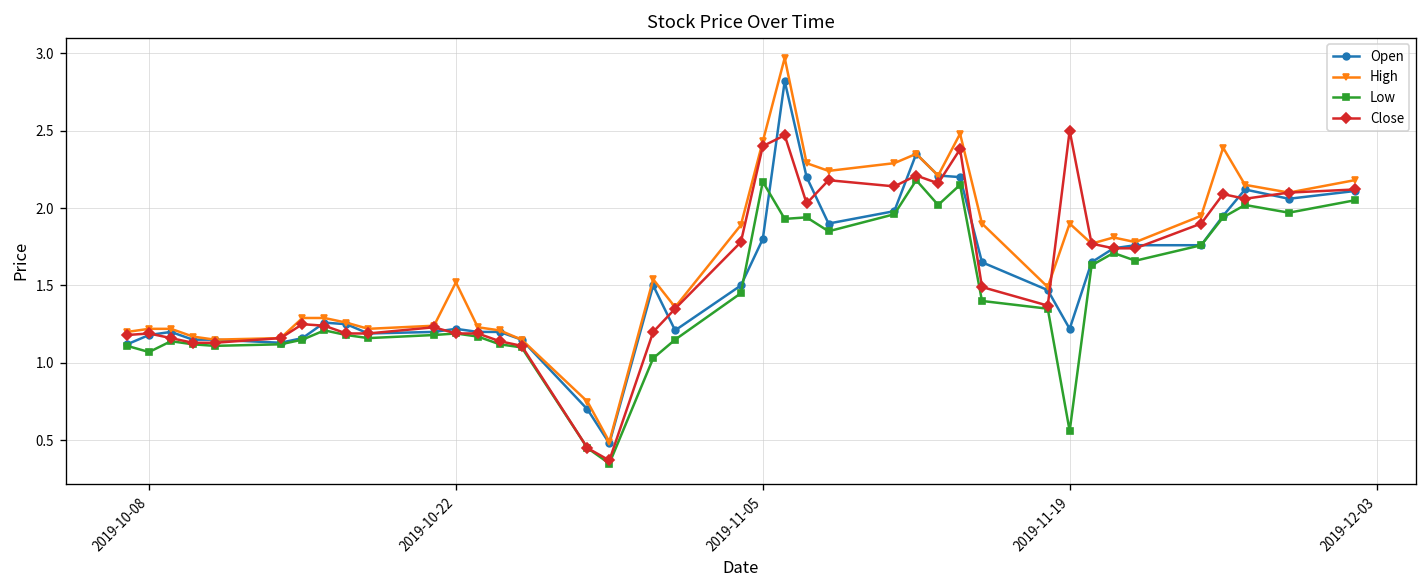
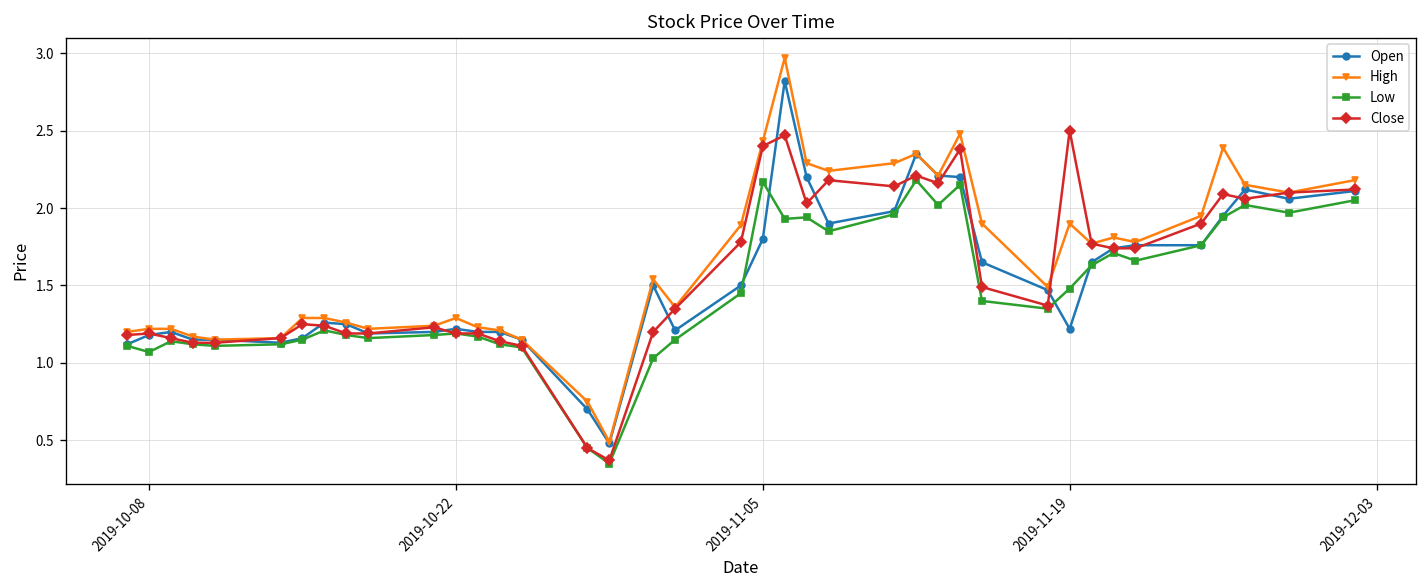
  {
    "Open": {
      "2019-10-22": 1.22,
      "2019-11-05": 1.80,
      "2019-11-19": 1.22
    },
    "High": {
      "2019-10-08": 1.22,
-     "2019-10-22": 1.52,
+     "2019-10-22": 1.29,
      "2019-11-05": 2.43,
      "2019-11-19": 1.90
    },
    "Low": {
      "2019-10-08": 1.07,
      "2019-11-05": 2.17,
-     "2019-11-19": 0.56
+     "2019-11-19": 1.48
    },
    "Close": {
      "2019-11-05": 2.40,
      "2019-11-19": 2.50
    }
  }
